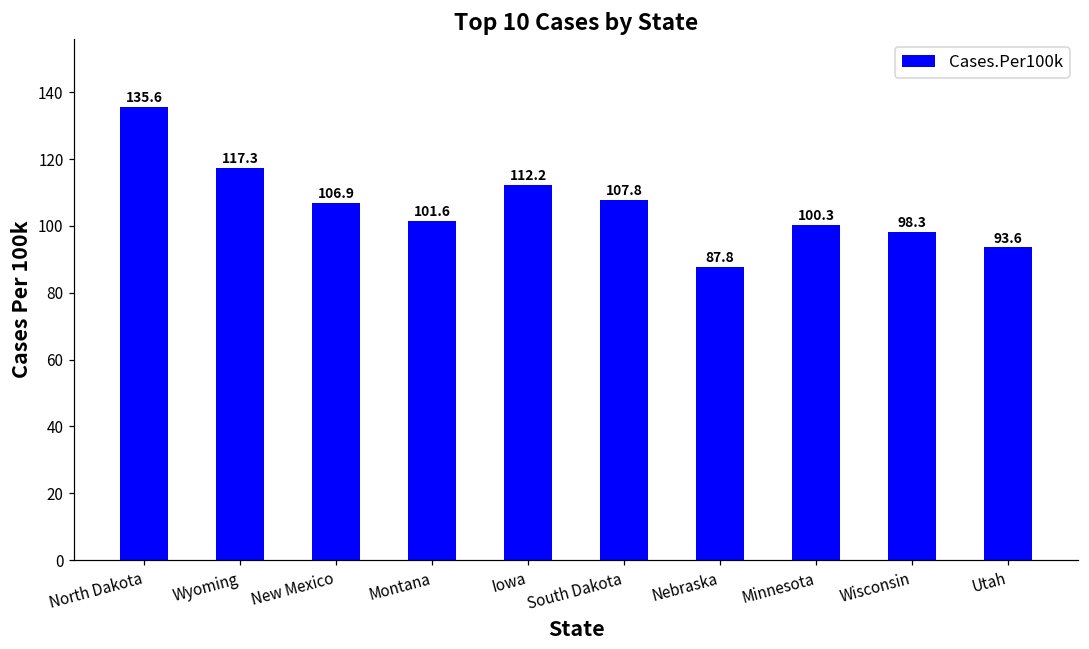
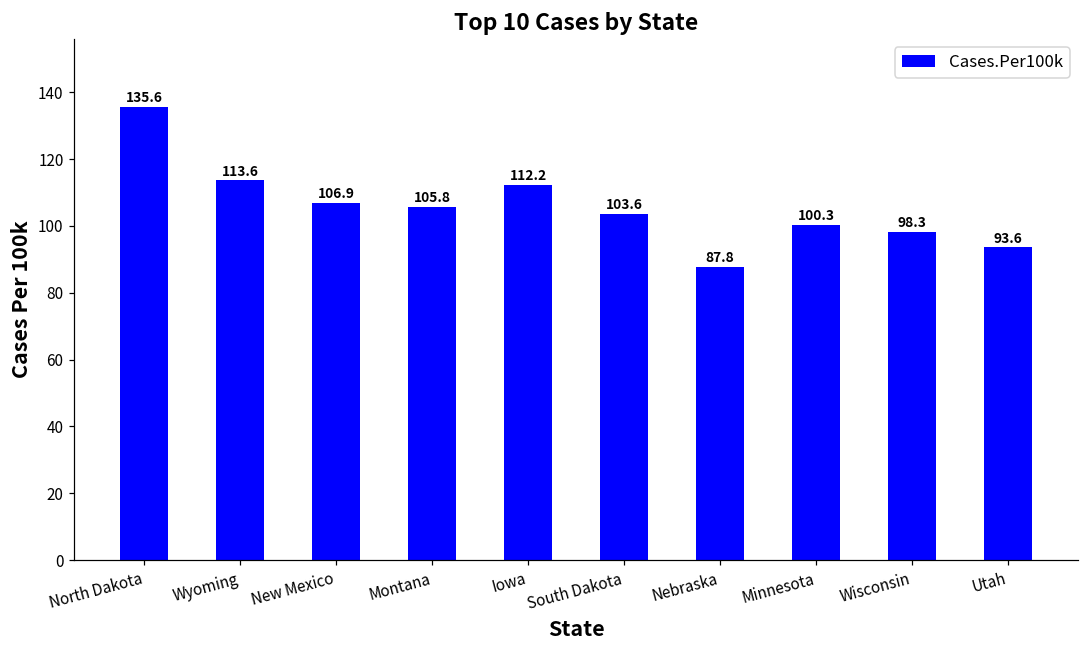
  {
    "North Dakota": 135.6,
-   "Wyoming": 117.3,
+   "Wyoming": 113.6,
    "New Mexico": 106.9,
-   "Montana": 101.6,
+   "Montana": 105.8,
    "Iowa": 112.2,
-   "South Dakota": 107.8,
+   "South Dakota": 103.6,
    "Nebraska": 87.8,
    "Minnesota": 100.3,
    "Wisconsin": 98.3,
    "Utah": 93.6
  }
